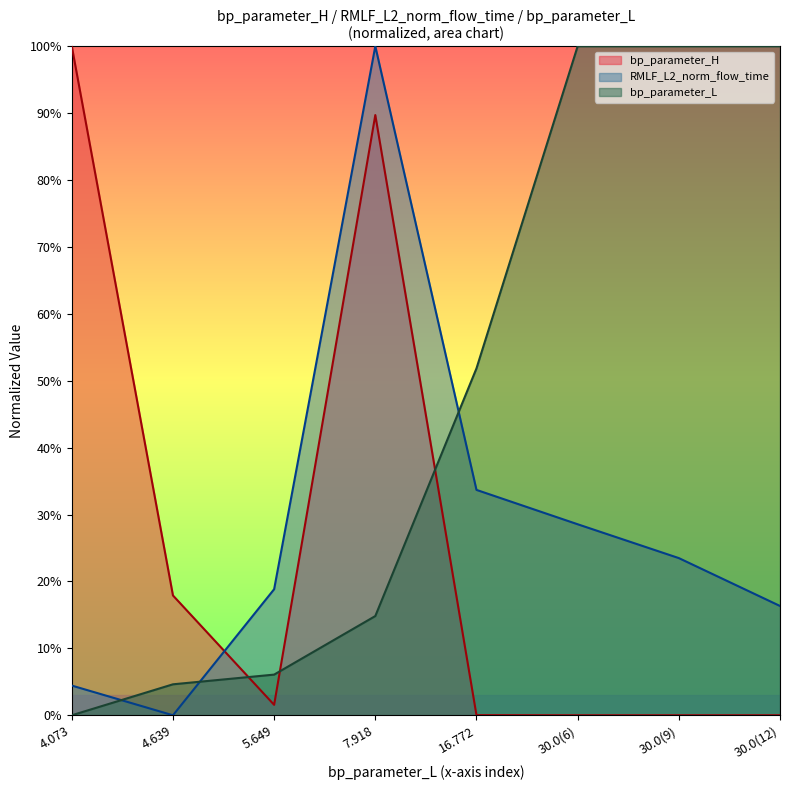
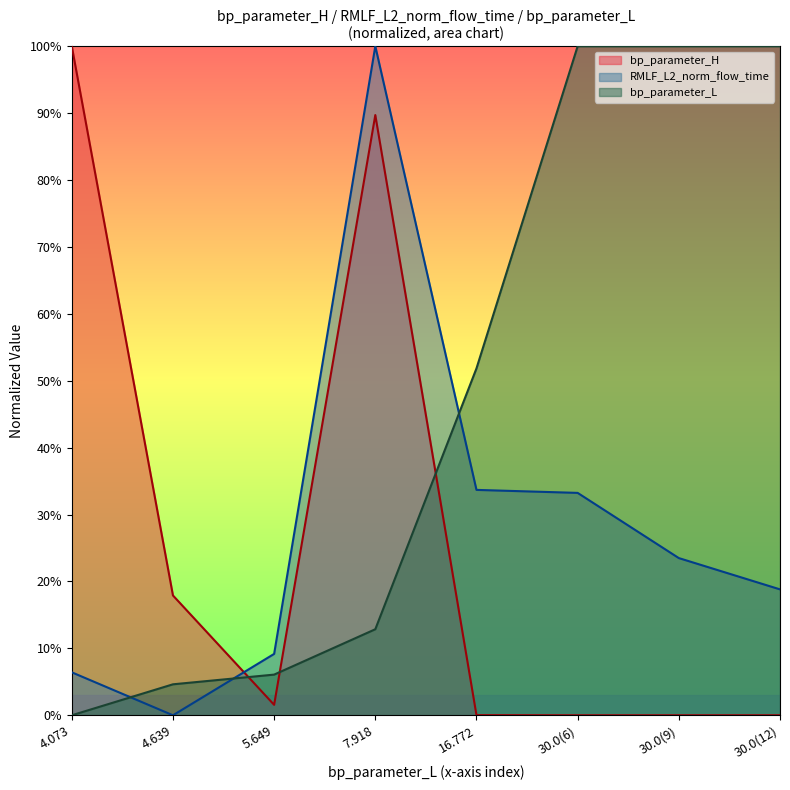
  {
    "bp_parameter_H": {
      "4.073": "100%",
      "4.639": "18%",
      "7.918": "90%"
    },
    "RMLF_L2_norm_flow_time": {
-     "4.073": "4%",
-     "5.649": "19%",
+     "4.073": "6%",
+     "5.649": "9%",
      "7.918": "100%",
      "16.772": "34%",
-     "30.0(6)": "29%",
+     "30.0(6)": "33%",
      "30.0(9)": "23%",
-     "30.0(12)": "16%"
+     "30.0(12)": "19%"
    },
    "bp_parameter_L": {
      "4.639": "5%",
      "5.649": "6%",
-     "7.918": "15%",
+     "7.918": "13%",
      "16.772": "52%",
      "30.0(6)": "100%",
      "30.0(9)": "100%",
      "30.0(12)": "100%"
    }
  }
